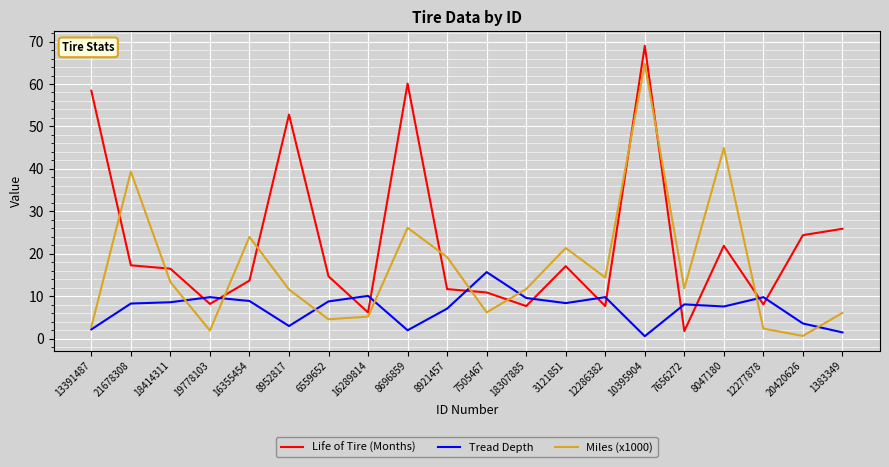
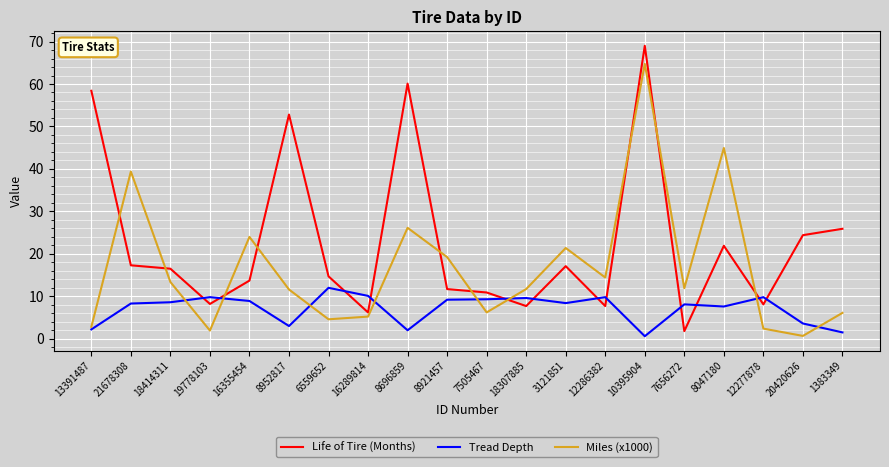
  {
    "Life of Tire (Months)": {
      "13391487": 58,
      "21678308": 17,
      "18414311": 17,
      "19778103": 8,
      "16355454": 14,
      "8952817": 53,
      "6559652": 15,
      "16289814": 6,
      "8696859": 60,
      "8921457": 12,
      "7505467": 11,
      "18307885": 8,
      "3121851": 17,
      "12286382": 8,
      "10395904": 69,
      "7656272": 2,
      "8047180": 22,
      "12277878": 8,
      "20420626": 24,
      "1383349": 26
    },
    "Tread Depth": {
      "13391487": 2,
      "21678308": 8,
      "18414311": 9,
      "19778103": 10,
      "16355454": 9,
      "8952817": 3,
-     "6559652": 9,
+     "6559652": 12,
      "16289814": 10,
      "8696859": 2,
-     "8921457": 7,
-     "7505467": 16,
+     "8921457": 9,
+     "7505467": 9,
      "18307885": 10,
      "3121851": 8,
      "12286382": 10,
      "10395904": 1,
      "7656272": 8,
      "8047180": 8,
      "12277878": 10,
      "20420626": 4,
      "1383349": 2
    },
    "Miles (x1000)": {
      "13391487": 3,
      "21678308": 39,
      "18414311": 13,
      "19778103": 2,
      "16355454": 24,
      "8952817": 12,
      "6559652": 5,
      "16289814": 5,
      "8696859": 26,
      "8921457": 19,
      "7505467": 6,
      "18307885": 12,
      "3121851": 21,
      "12286382": 14,
      "10395904": 65,
      "7656272": 12,
      "8047180": 45,
      "12277878": 2,
      "20420626": 1,
      "1383349": 6
    }
  }
